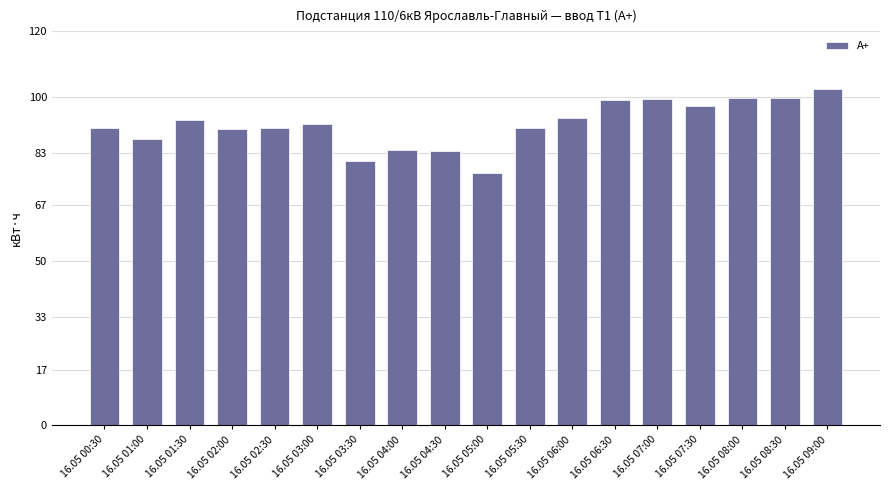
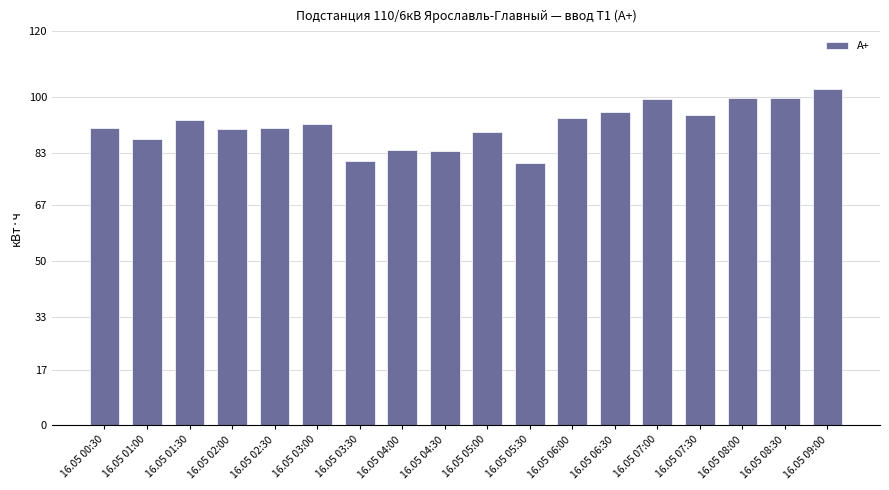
  {
    "16.05 00:30": 91,
    "16.05 01:00": 87,
    "16.05 01:30": 93,
    "16.05 02:00": 90,
    "16.05 02:30": 91,
    "16.05 03:00": 92,
    "16.05 03:30": 81,
    "16.05 04:00": 84,
    "16.05 04:30": 84,
-   "16.05 05:00": 77,
-   "16.05 05:30": 90,
+   "16.05 05:00": 89,
+   "16.05 05:30": 80,
    "16.05 06:00": 94,
-   "16.05 06:30": 99,
+   "16.05 06:30": 96,
    "16.05 07:00": 99,
-   "16.05 07:30": 97,
+   "16.05 07:30": 95,
    "16.05 08:00": 100,
    "16.05 08:30": 100,
    "16.05 09:00": 102
  }
